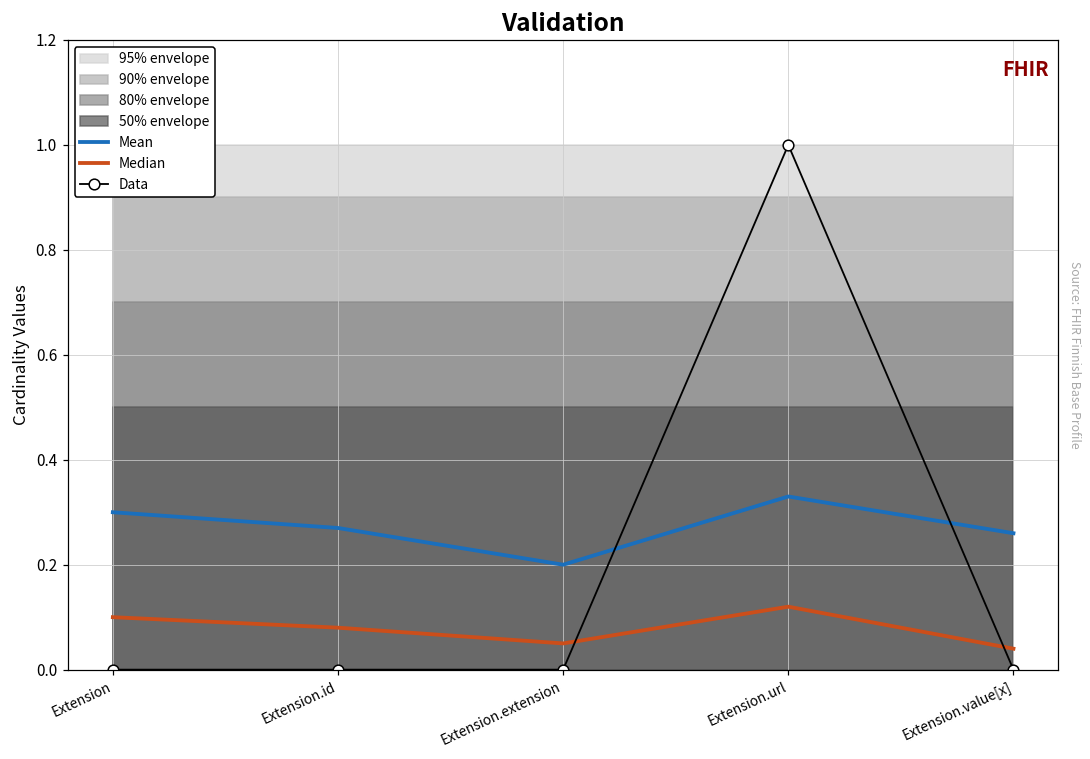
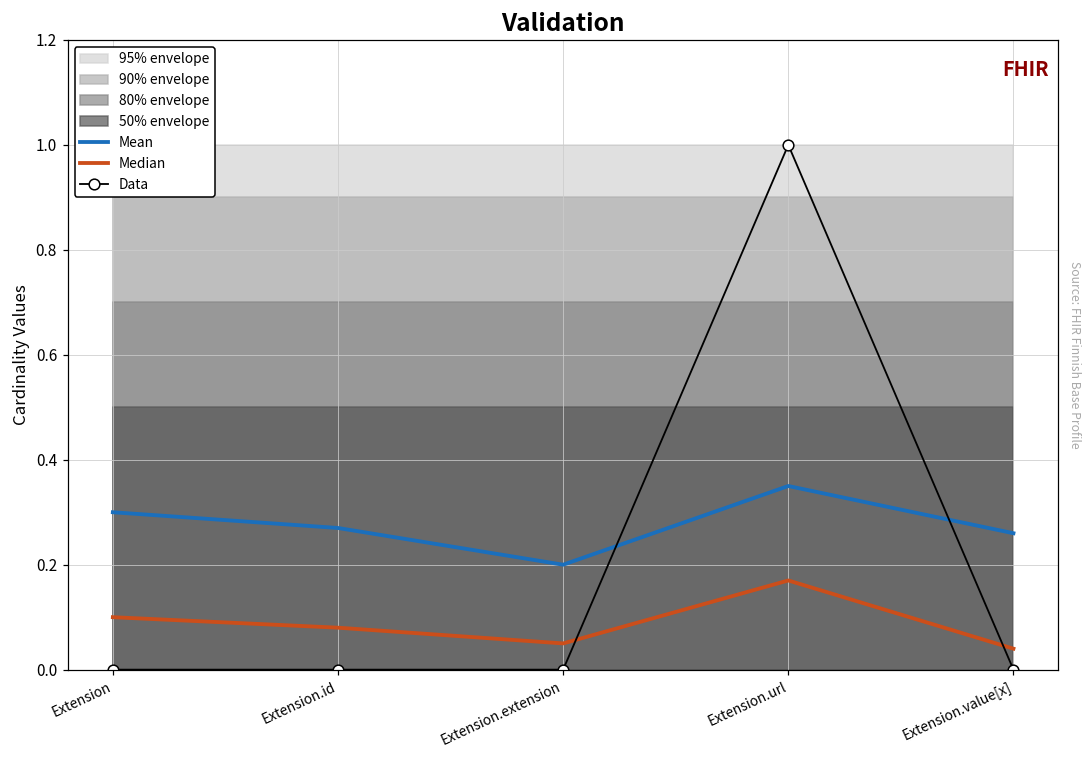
  {
    "Mean": {
      "Extension": 0.30,
      "Extension.id": 0.27,
      "Extension.extension": 0.20,
-     "Extension.url": 0.33,
+     "Extension.url": 0.35,
      "Extension.value[x]": 0.26
    },
    "Median": {
      "Extension": 0.10,
      "Extension.id": 0.08,
      "Extension.extension": 0.05,
-     "Extension.url": 0.12,
+     "Extension.url": 0.17,
      "Extension.value[x]": 0.04
    },
    "Data": {
      "Extension": 0.00,
      "Extension.id": 0.00,
      "Extension.extension": 0.00,
      "Extension.value[x]": 0.00
    }
  }
